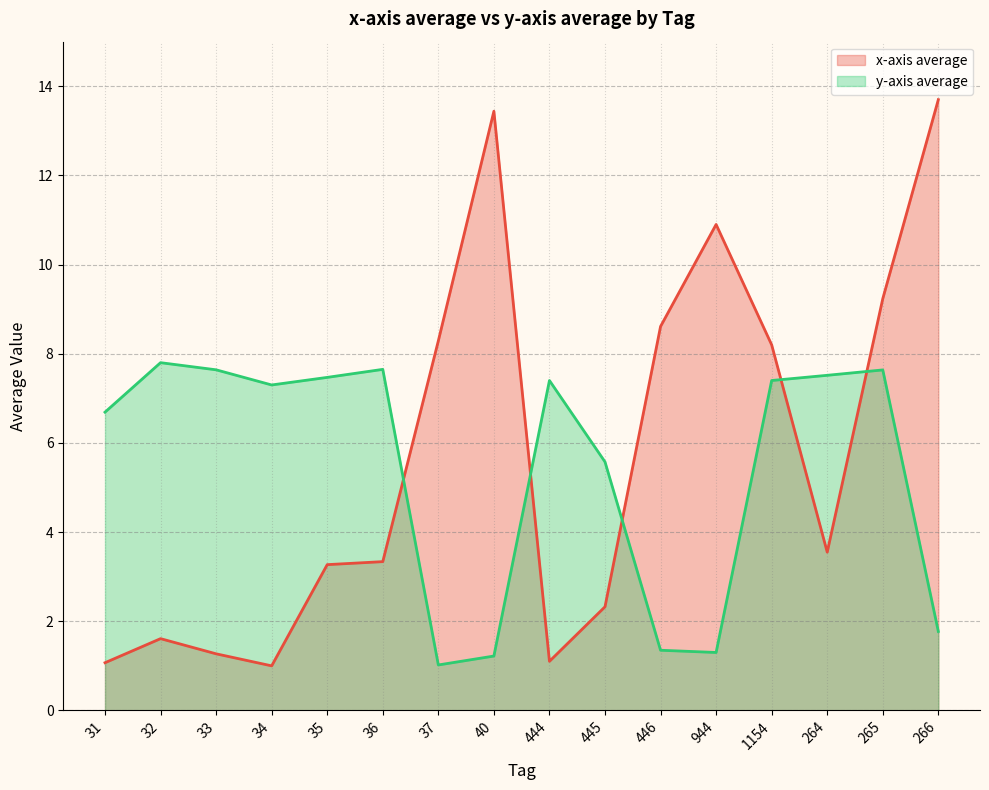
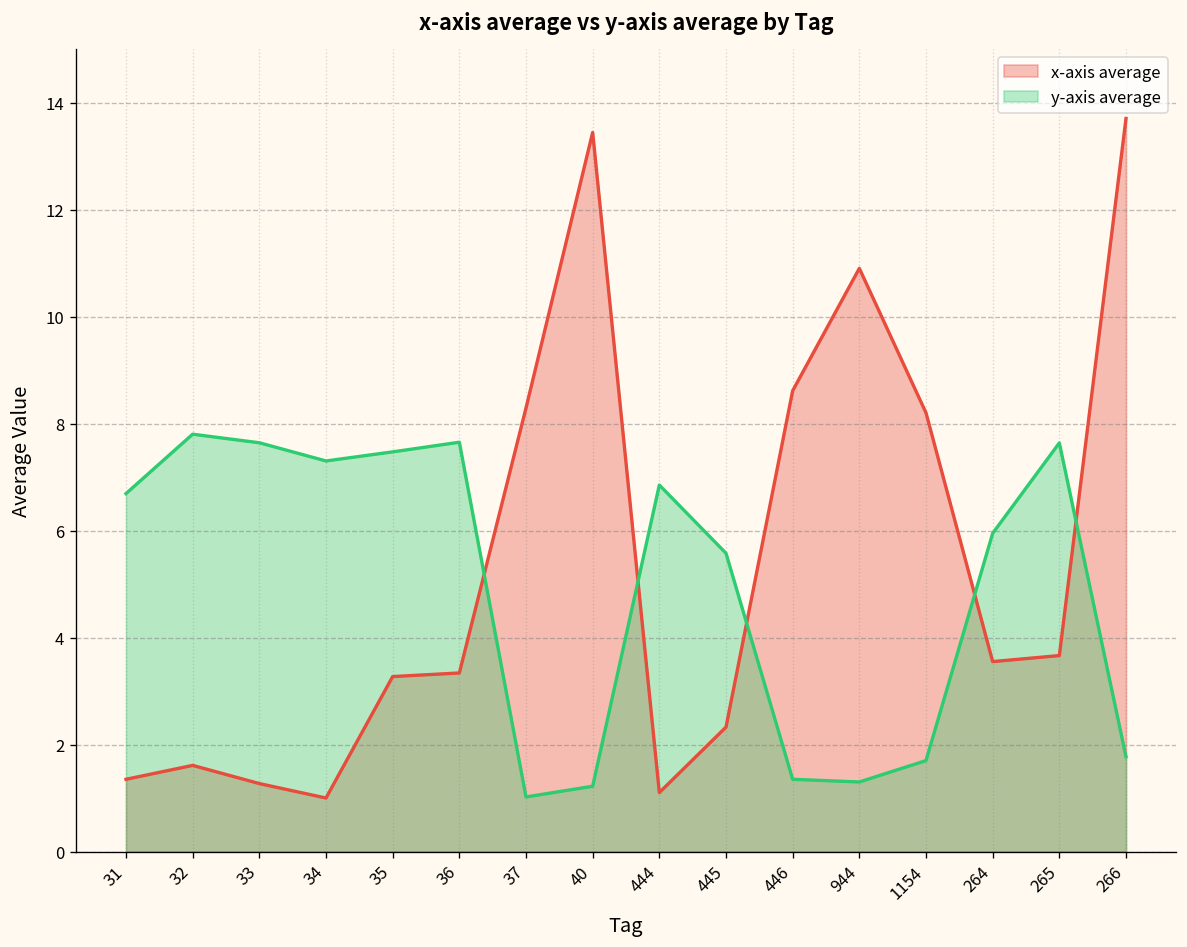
  {
    "x-axis average": {
-     "31": 1.1,
+     "31": 1.4,
      "32": 1.6,
      "33": 1.3,
      "34": 1.0,
      "35": 3.3,
      "36": 3.3,
      "37": 8.3,
      "40": 13.4,
      "444": 1.1,
      "445": 2.3,
      "446": 8.6,
      "944": 10.9,
      "1154": 8.2,
      "264": 3.6,
-     "265": 9.2,
+     "265": 3.7,
      "266": 13.7
    },
    "y-axis average": {
      "31": 6.7,
      "32": 7.8,
      "33": 7.6,
      "34": 7.3,
      "35": 7.5,
      "36": 7.7,
      "37": 1.0,
      "40": 1.2,
-     "444": 7.4,
+     "444": 6.9,
      "445": 5.6,
      "446": 1.4,
      "944": 1.3,
-     "1154": 7.4,
-     "264": 7.5,
+     "1154": 1.7,
+     "264": 5.9,
      "265": 7.6,
      "266": 1.8
    }
  }
